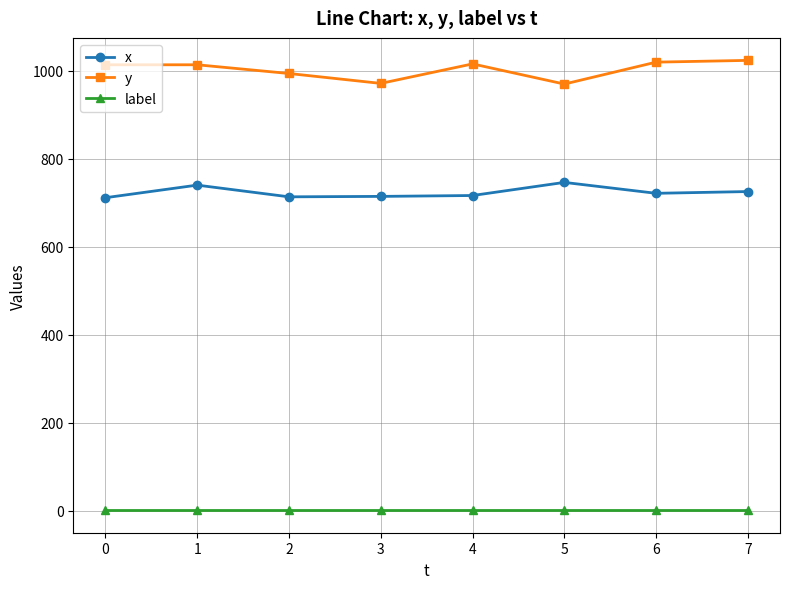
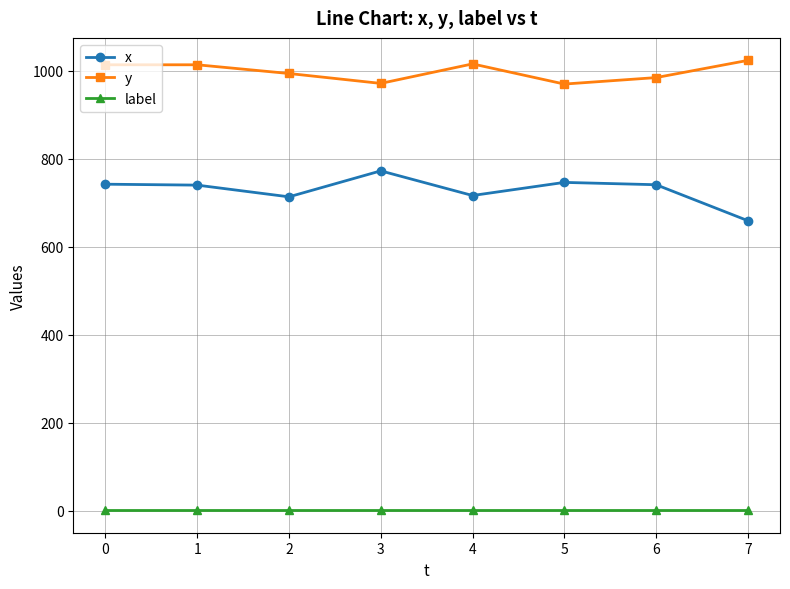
  {
    "x": {
-     "0": 710,
+     "0": 740,
      "1": 740,
      "2": 710,
-     "3": 710,
+     "3": 770,
      "4": 720,
      "5": 750,
-     "6": 720,
-     "7": 730
+     "6": 740,
+     "7": 660
    },
    "y": {
      "1": 1010,
      "2": 990,
      "3": 970,
      "4": 1020,
      "5": 970,
-     "6": 1020,
+     "6": 980,
      "7": 1020
    },
    "label": {
      "0": 0,
      "1": 0,
      "2": 0,
      "3": 0,
      "4": 0,
      "5": 0,
      "6": 0,
      "7": 0
    }
  }
